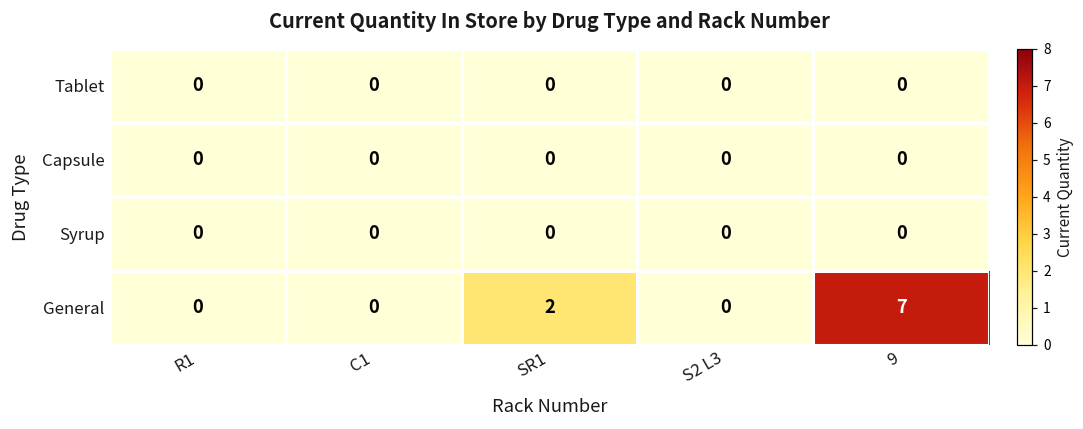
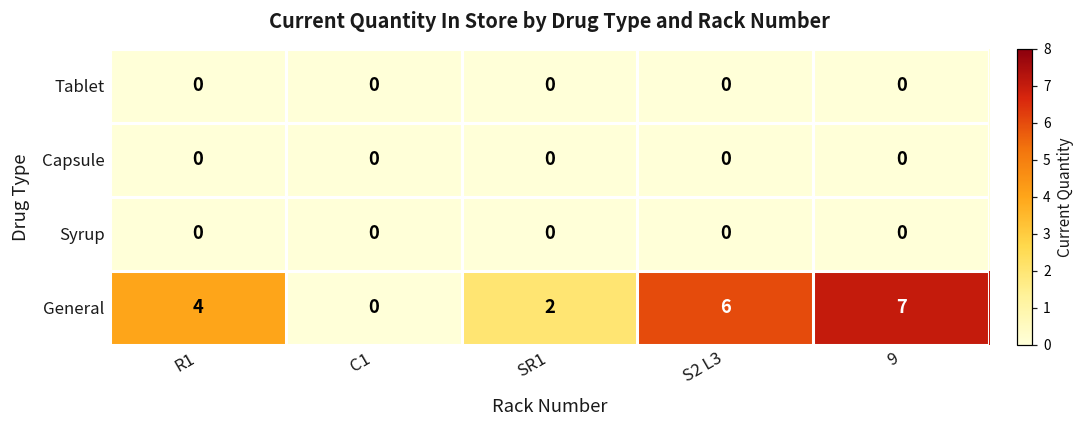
  {
    "Tablet": {
      "R1": 0,
      "C1": 0,
      "SR1": 0,
      "S2 L3": 0,
      "9": 0
    },
    "Capsule": {
      "R1": 0,
      "C1": 0,
      "SR1": 0,
      "S2 L3": 0,
      "9": 0
    },
    "Syrup": {
      "R1": 0,
      "C1": 0,
      "SR1": 0,
      "S2 L3": 0,
      "9": 0
    },
    "General": {
-     "R1": 0,
+     "R1": 4,
      "C1": 0,
      "SR1": 2,
-     "S2 L3": 0,
+     "S2 L3": 6,
      "9": 7
    }
  }
